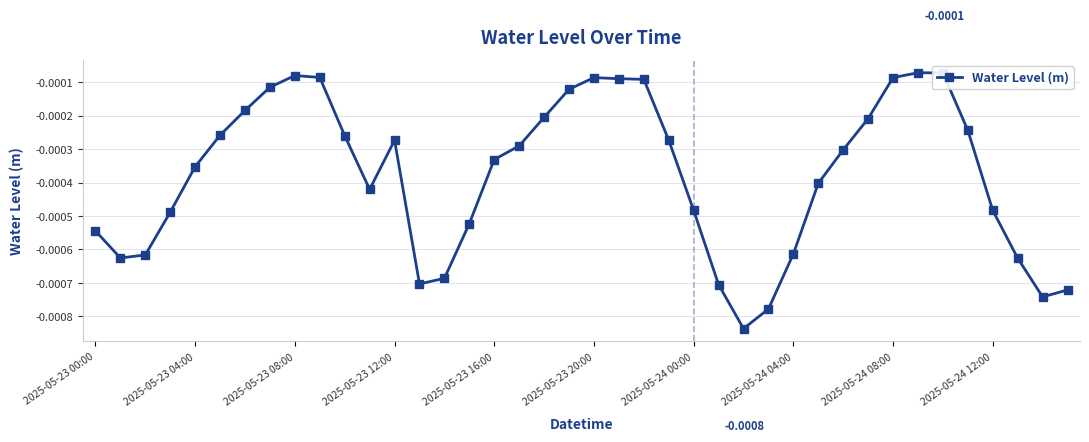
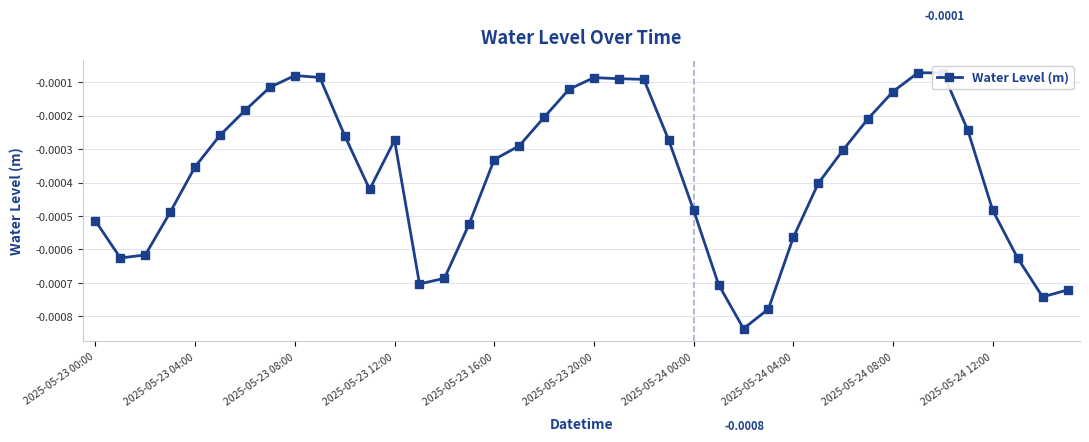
  {
-   "2025-05-23 00:00": -0.00054,
+   "2025-05-23 00:00": -0.00051,
    "2025-05-23 04:00": -0.00035,
    "2025-05-23 08:00": -0.00008,
    "2025-05-23 12:00": -0.00027,
    "2025-05-23 16:00": -0.00033,
    "2025-05-23 20:00": -0.00009,
    "2025-05-24 00:00": -0.00048,
-   "2025-05-24 04:00": -0.00061,
-   "2025-05-24 08:00": -0.00009,
+   "2025-05-24 04:00": -0.00056,
+   "2025-05-24 08:00": -0.00013,
    "2025-05-24 12:00": -0.00048
  }
